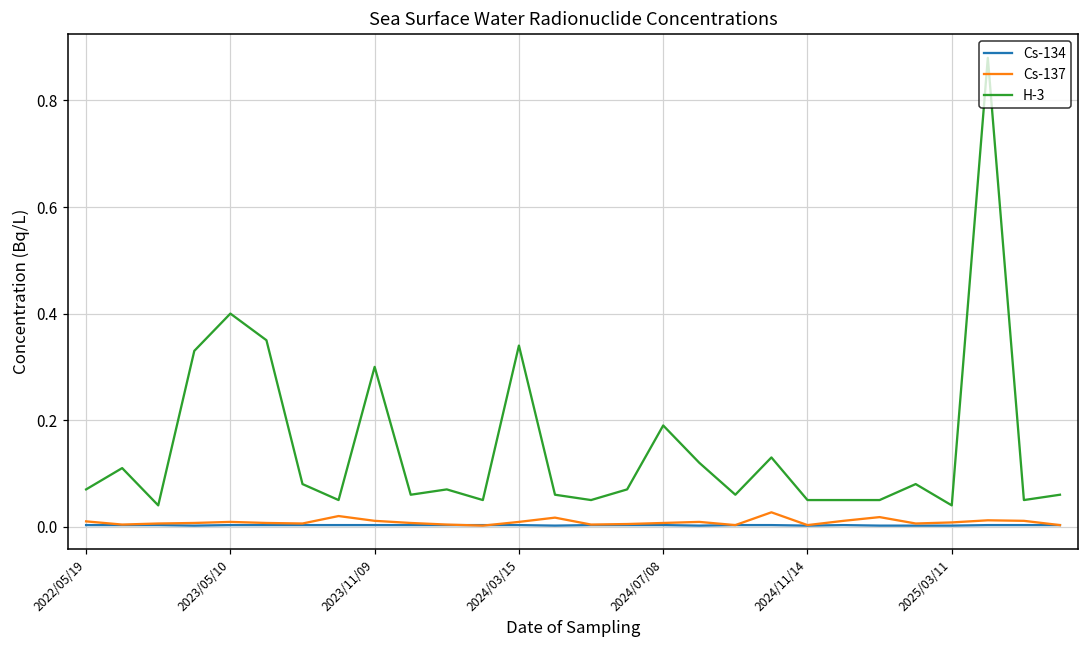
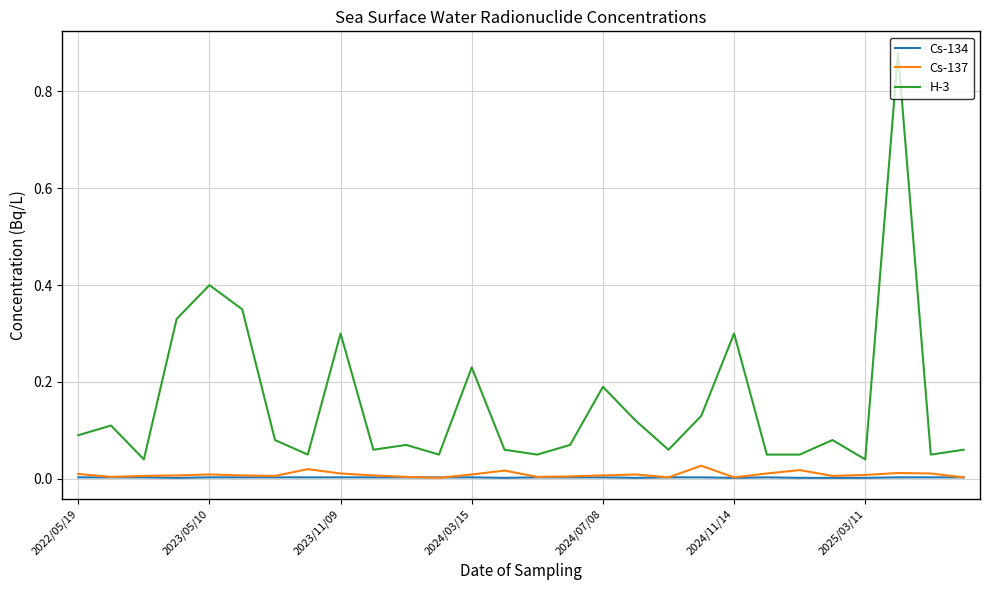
  {
    "Cs-134": {
      "2022/05/19": 0.00,
      "2023/05/10": 0.00,
      "2023/11/09": 0.00,
      "2024/03/15": 0.00,
      "2025/03/11": 0.00
    },
    "Cs-137": {
      "2022/05/19": 0.01,
      "2023/05/10": 0.01,
      "2023/11/09": 0.01,
      "2024/03/15": 0.01,
      "2025/03/11": 0.01
    },
    "H-3": {
-     "2022/05/19": 0.07,
+     "2022/05/19": 0.09,
      "2023/05/10": 0.40,
      "2023/11/09": 0.30,
-     "2024/03/15": 0.34,
+     "2024/03/15": 0.23,
      "2024/07/08": 0.19,
-     "2024/11/14": 0.05,
+     "2024/11/14": 0.30,
      "2025/03/11": 0.04
    }
  }
